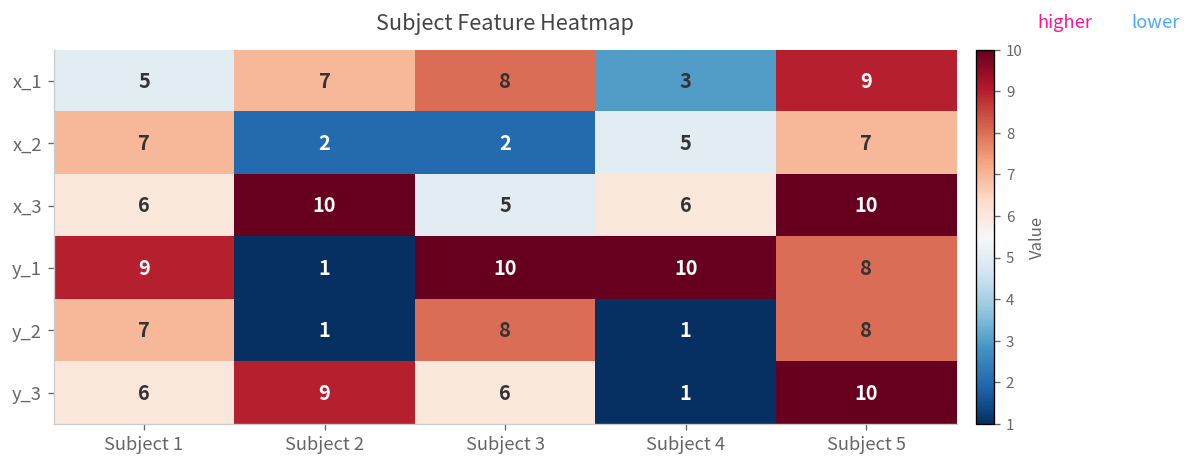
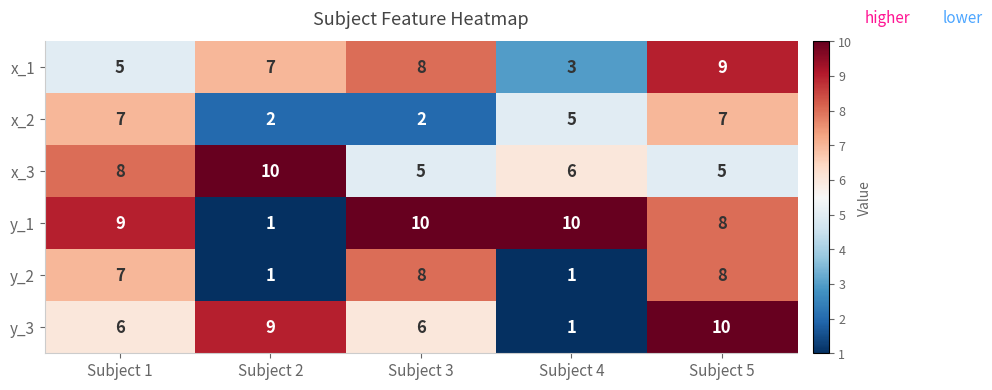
  {
    "x_1": {
      "Subject 1": 5,
      "Subject 2": 7,
      "Subject 3": 8,
      "Subject 4": 3,
      "Subject 5": 9
    },
    "x_2": {
      "Subject 1": 7,
      "Subject 2": 2,
      "Subject 3": 2,
      "Subject 4": 5,
      "Subject 5": 7
    },
    "x_3": {
-     "Subject 1": 6,
+     "Subject 1": 8,
      "Subject 2": 10,
      "Subject 3": 5,
      "Subject 4": 6,
-     "Subject 5": 10
+     "Subject 5": 5
    },
    "y_1": {
      "Subject 1": 9,
      "Subject 2": 1,
      "Subject 3": 10,
      "Subject 4": 10,
      "Subject 5": 8
    },
    "y_2": {
      "Subject 1": 7,
      "Subject 2": 1,
      "Subject 3": 8,
      "Subject 4": 1,
      "Subject 5": 8
    },
    "y_3": {
      "Subject 1": 6,
      "Subject 2": 9,
      "Subject 3": 6,
      "Subject 4": 1,
      "Subject 5": 10
    }
  }
